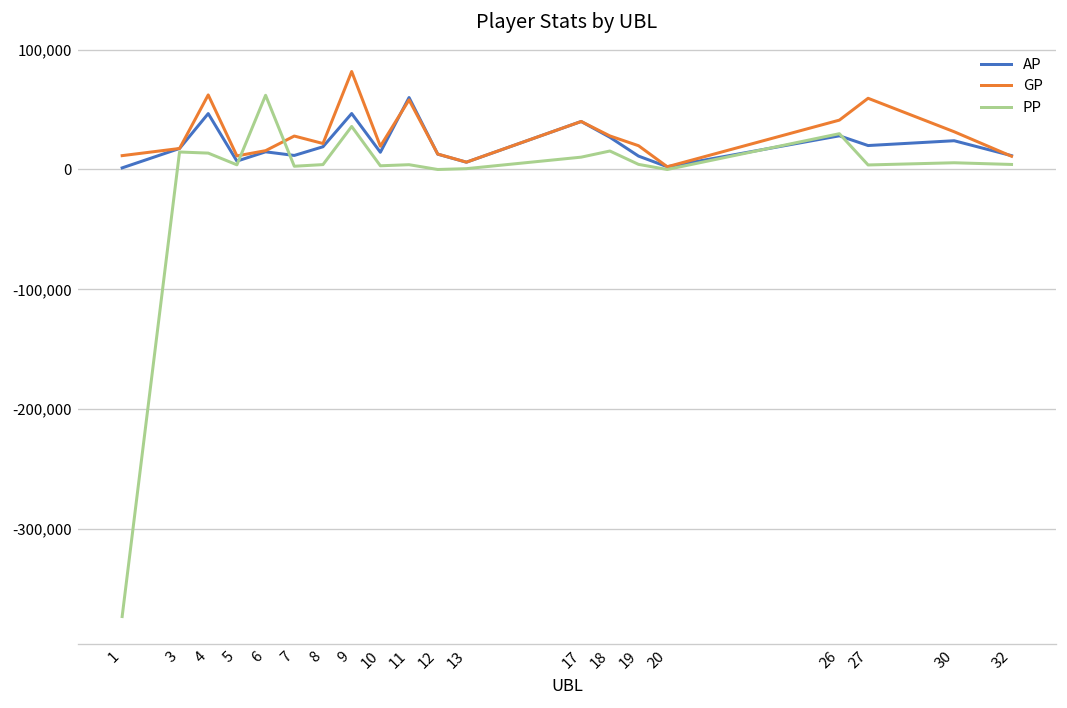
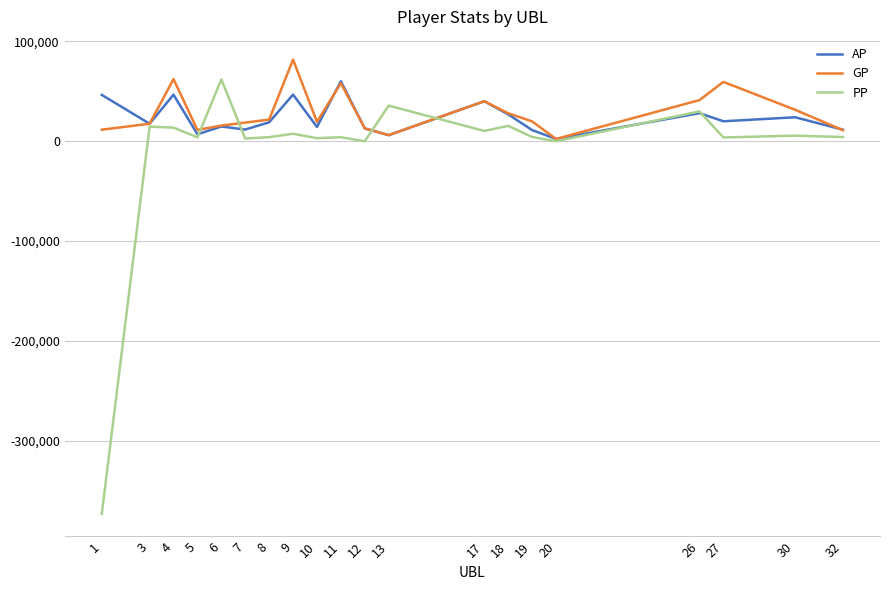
  {
    "AP": {
-     "1": "0",
+     "1": "50,000",
      "4": "50,000",
      "5": "10,000",
      "7": "10,000",
      "8": "20,000",
      "9": "50,000",
      "10": "10,000",
      "19": "10,000",
      "27": "20,000",
      "30": "20,000"
    },
    "GP": {
      "1": "10,000",
      "4": "60,000",
      "5": "10,000",
-     "7": "30,000",
+     "7": "20,000",
      "8": "20,000",
      "9": "80,000",
      "10": "20,000",
      "19": "20,000",
      "26": "40,000",
      "27": "60,000",
      "30": "30,000"
    },
    "PP": {
      "1": "-370,000",
      "3": "10,000",
      "4": "10,000",
      "5": "0",
      "6": "60,000",
      "7": "0",
      "8": "0",
-     "9": "40,000",
+     "9": "10,000",
      "10": "0",
      "11": "0",
      "12": "0",
-     "13": "0",
+     "13": "40,000",
      "17": "10,000",
      "18": "20,000",
      "19": "0",
      "27": "0",
      "30": "10,000",
      "32": "0"
    }
  }
